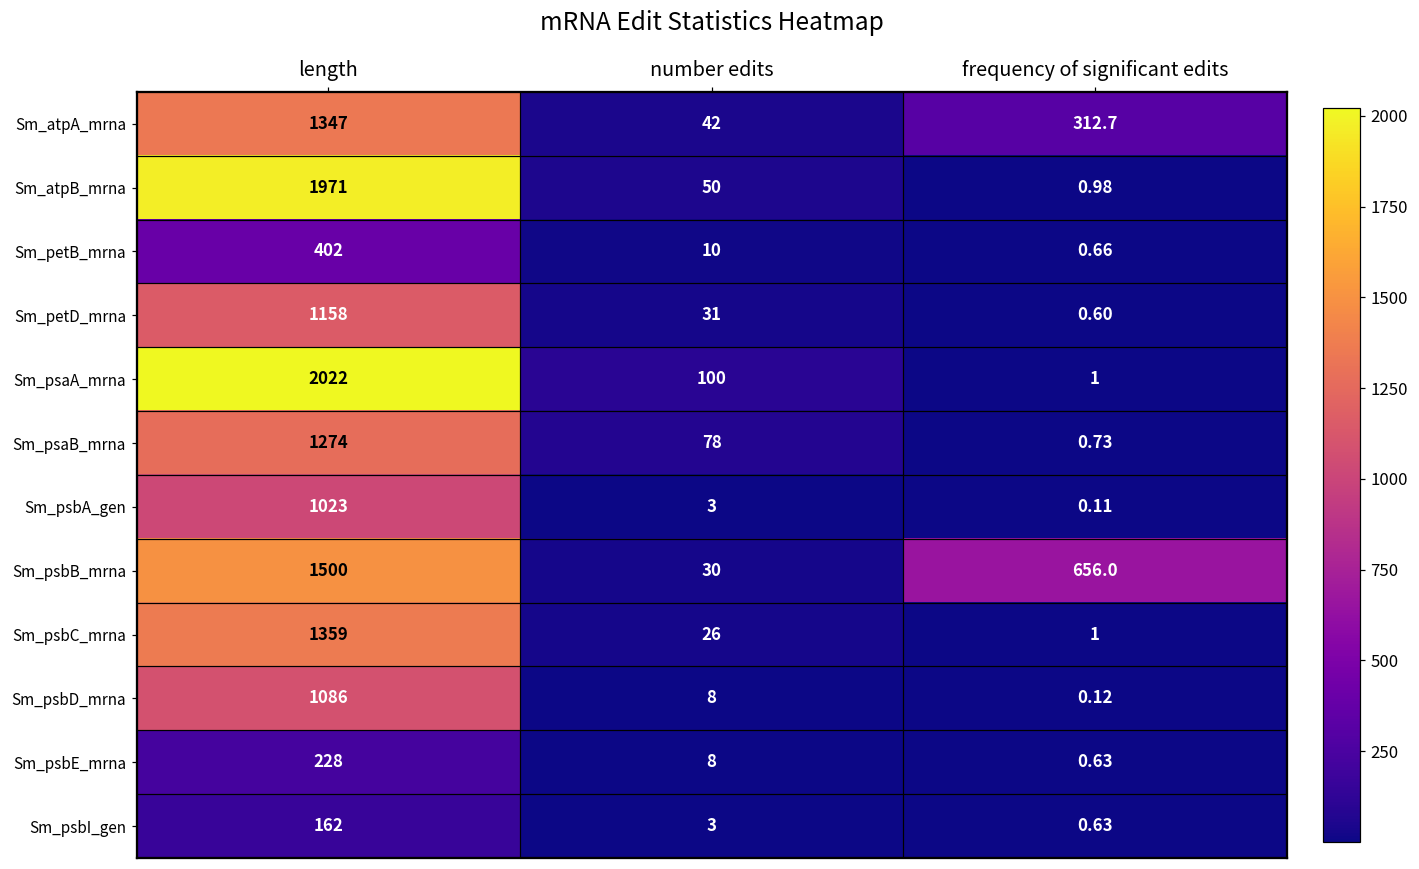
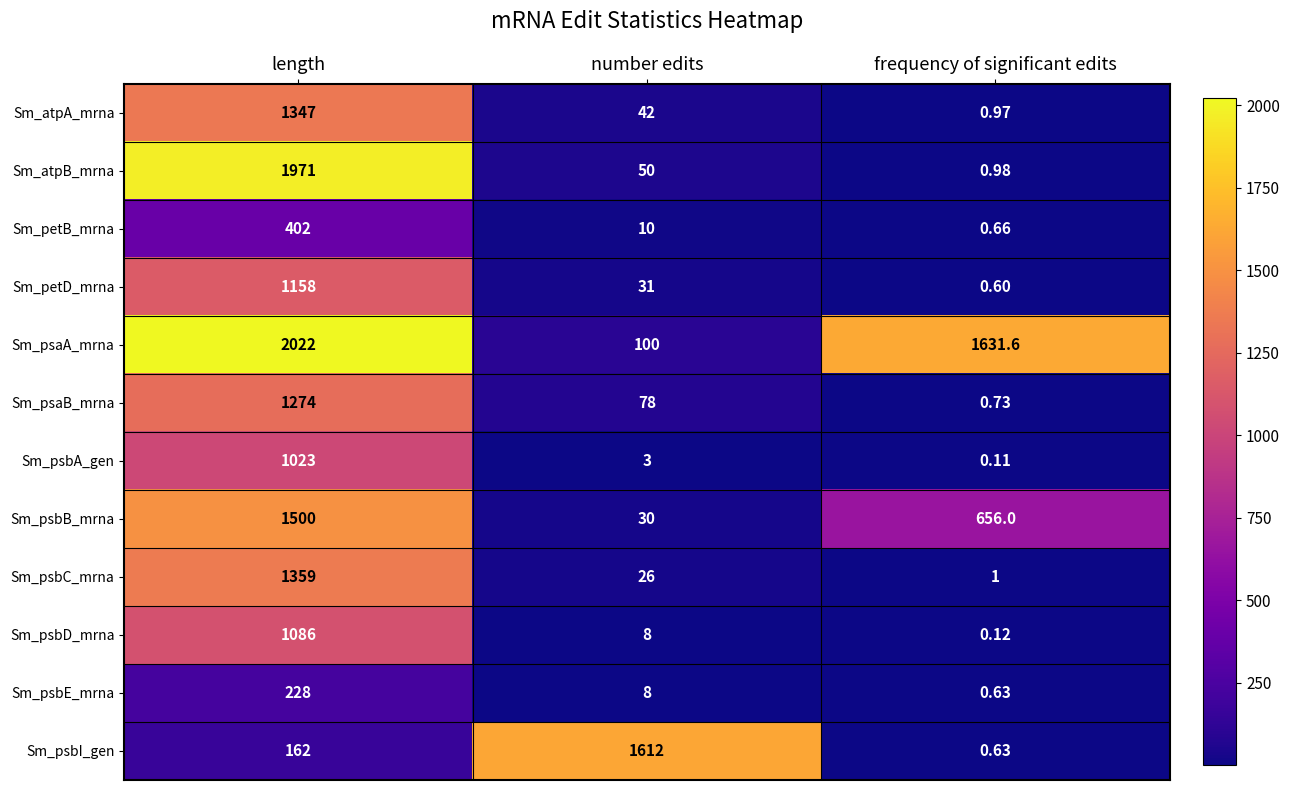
  {
    "Sm_atpA_mrna": {
      "length": 1347,
      "number edits": 42,
-     "frequency of significant edits": 312.7
+     "frequency of significant edits": 0.97
    },
    "Sm_atpB_mrna": {
      "length": 1971,
      "number edits": 50,
      "frequency of significant edits": 0.98
    },
    "Sm_petB_mrna": {
      "length": 402,
      "number edits": 10,
      "frequency of significant edits": 0.66
    },
    "Sm_petD_mrna": {
      "length": 1158,
      "number edits": 31,
      "frequency of significant edits": 0.60
    },
    "Sm_psaA_mrna": {
      "length": 2022,
      "number edits": 100,
-     "frequency of significant edits": 1
+     "frequency of significant edits": 1631.6
    },
    "Sm_psaB_mrna": {
      "length": 1274,
      "number edits": 78,
      "frequency of significant edits": 0.73
    },
    "Sm_psbA_gen": {
      "length": 1023,
      "number edits": 3,
      "frequency of significant edits": 0.11
    },
    "Sm_psbB_mrna": {
      "length": 1500,
      "number edits": 30,
      "frequency of significant edits": 656.0
    },
    "Sm_psbC_mrna": {
      "length": 1359,
      "number edits": 26,
      "frequency of significant edits": 1
    },
    "Sm_psbD_mrna": {
      "length": 1086,
      "number edits": 8,
      "frequency of significant edits": 0.12
    },
    "Sm_psbE_mrna": {
      "length": 228,
      "number edits": 8,
      "frequency of significant edits": 0.63
    },
    "Sm_psbI_gen": {
      "length": 162,
-     "number edits": 3,
+     "number edits": 1612,
      "frequency of significant edits": 0.63
    }
  }
